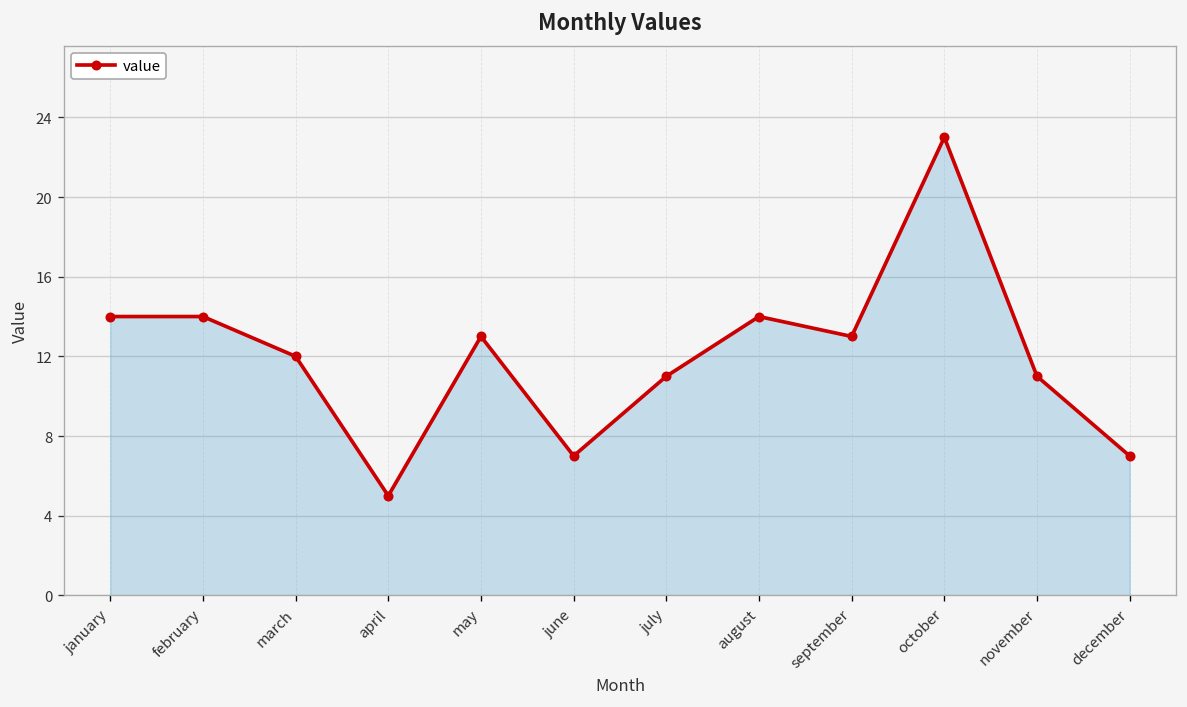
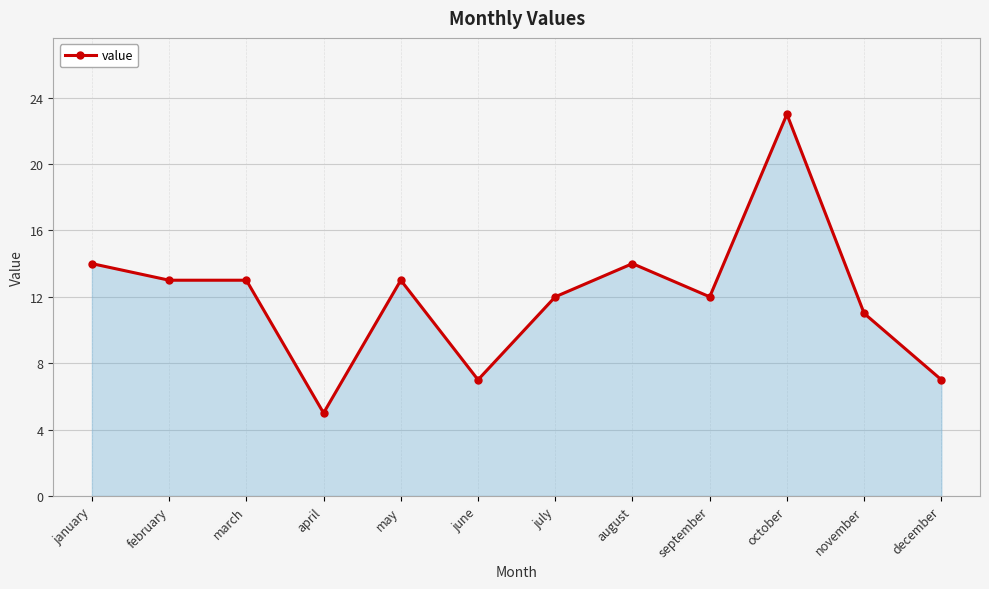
  {
    "january": 14,
-   "february": 14,
-   "march": 12,
+   "february": 13,
+   "march": 13,
    "april": 5,
    "may": 13,
    "june": 7,
-   "july": 11,
+   "july": 12,
    "august": 14,
-   "september": 13,
+   "september": 12,
    "october": 23,
    "november": 11,
    "december": 7
  }
